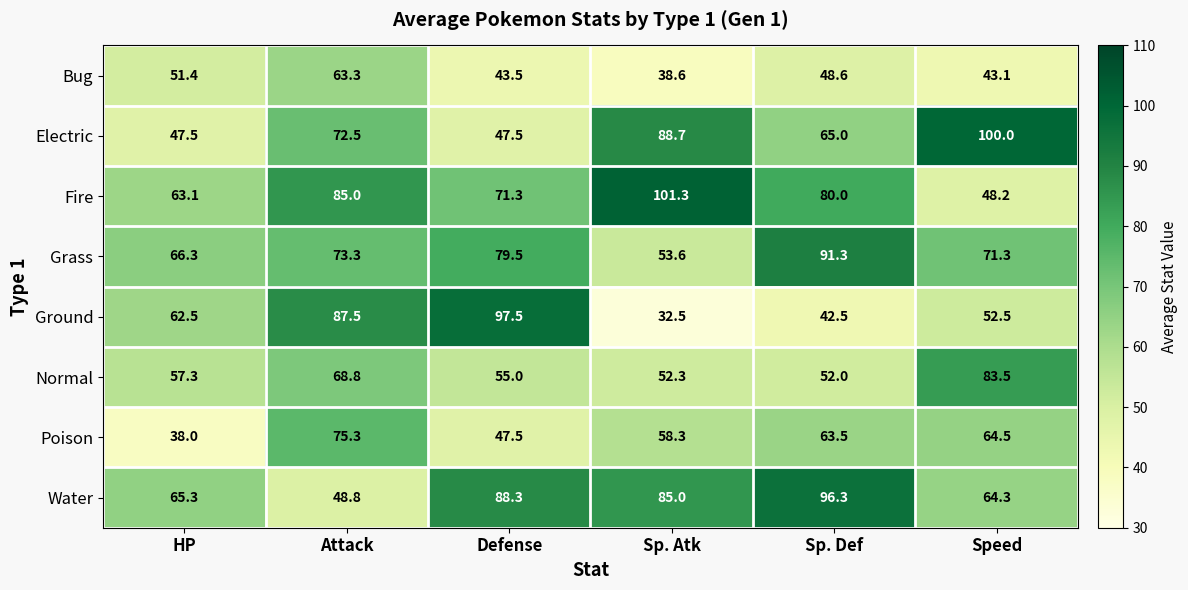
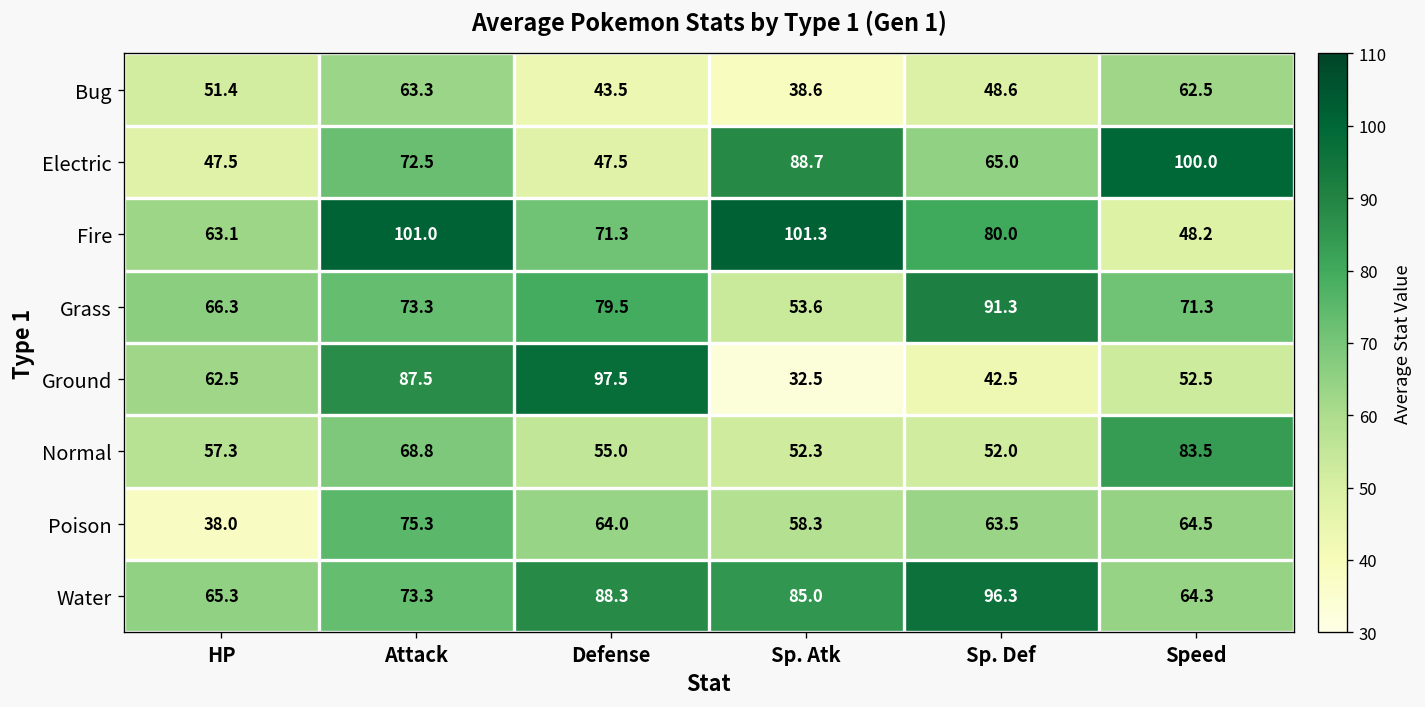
  {
    "Bug": {
      "HP": 51.4,
      "Attack": 63.3,
      "Defense": 43.5,
      "Sp. Atk": 38.6,
      "Sp. Def": 48.6,
-     "Speed": 43.1
+     "Speed": 62.5
    },
    "Electric": {
      "HP": 47.5,
      "Attack": 72.5,
      "Defense": 47.5,
      "Sp. Atk": 88.7,
      "Sp. Def": 65.0,
      "Speed": 100.0
    },
    "Fire": {
      "HP": 63.1,
-     "Attack": 85.0,
+     "Attack": 101.0,
      "Defense": 71.3,
      "Sp. Atk": 101.3,
      "Sp. Def": 80.0,
      "Speed": 48.2
    },
    "Grass": {
      "HP": 66.3,
      "Attack": 73.3,
      "Defense": 79.5,
      "Sp. Atk": 53.6,
      "Sp. Def": 91.3,
      "Speed": 71.3
    },
    "Ground": {
      "HP": 62.5,
      "Attack": 87.5,
      "Defense": 97.5,
      "Sp. Atk": 32.5,
      "Sp. Def": 42.5,
      "Speed": 52.5
    },
    "Normal": {
      "HP": 57.3,
      "Attack": 68.8,
      "Defense": 55.0,
      "Sp. Atk": 52.3,
      "Sp. Def": 52.0,
      "Speed": 83.5
    },
    "Poison": {
      "HP": 38.0,
      "Attack": 75.3,
-     "Defense": 47.5,
+     "Defense": 64.0,
      "Sp. Atk": 58.3,
      "Sp. Def": 63.5,
      "Speed": 64.5
    },
    "Water": {
      "HP": 65.3,
-     "Attack": 48.8,
+     "Attack": 73.3,
      "Defense": 88.3,
      "Sp. Atk": 85.0,
      "Sp. Def": 96.3,
      "Speed": 64.3
    }
  }
